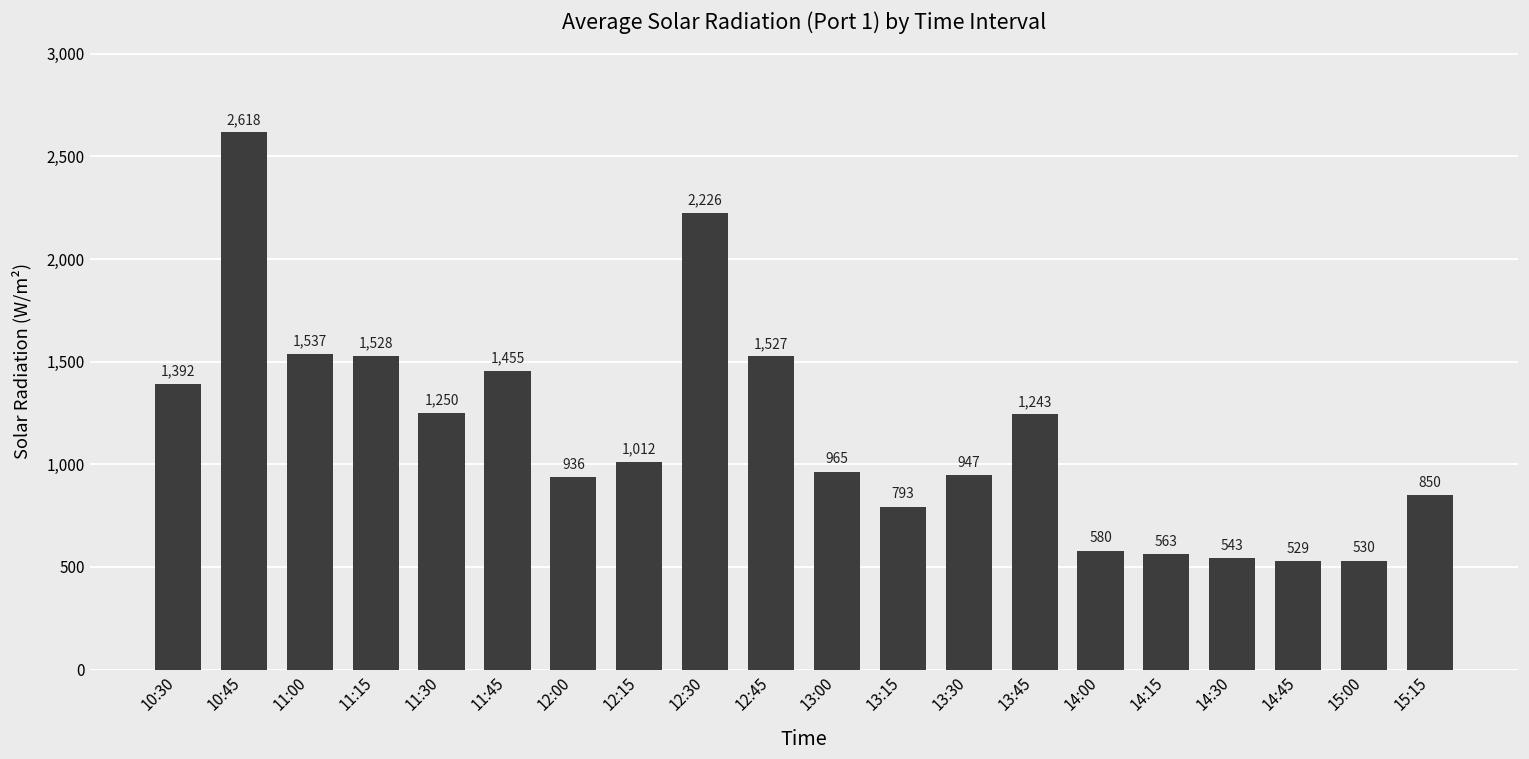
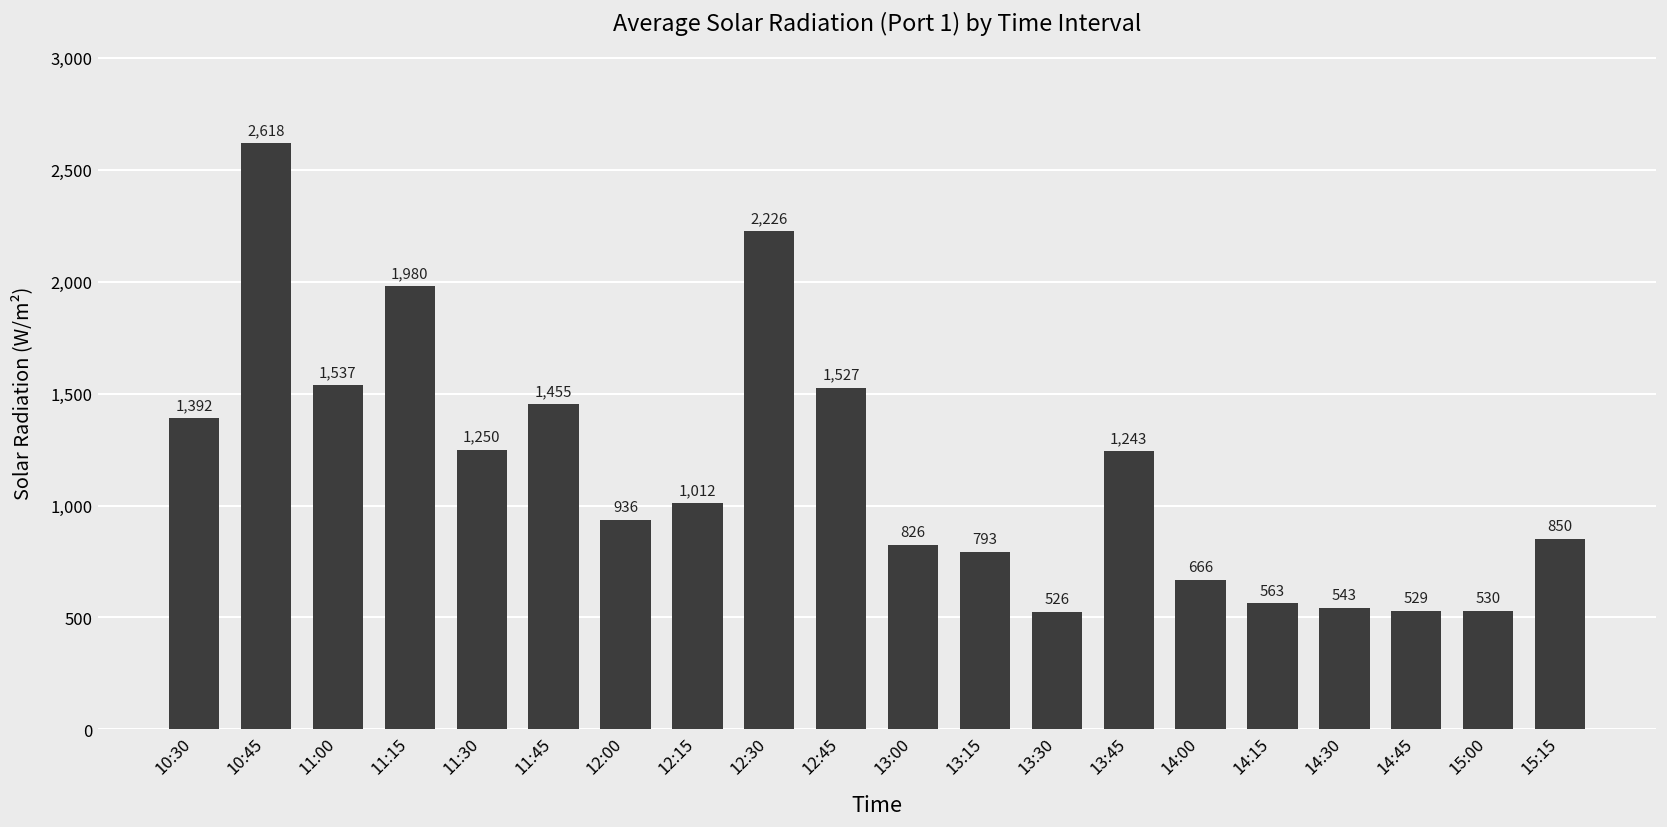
  {
    "10:30": "1,392",
    "10:45": "2,618",
    "11:00": "1,537",
-   "11:15": "1,528",
+   "11:15": "1,980",
    "11:30": "1,250",
    "11:45": "1,455",
    "12:00": "936",
    "12:15": "1,012",
    "12:30": "2,226",
    "12:45": "1,527",
-   "13:00": "965",
+   "13:00": "826",
    "13:15": "793",
-   "13:30": "947",
+   "13:30": "526",
    "13:45": "1,243",
-   "14:00": "580",
+   "14:00": "666",
    "14:15": "563",
    "14:30": "543",
    "14:45": "529",
    "15:00": "530",
    "15:15": "850"
  }
